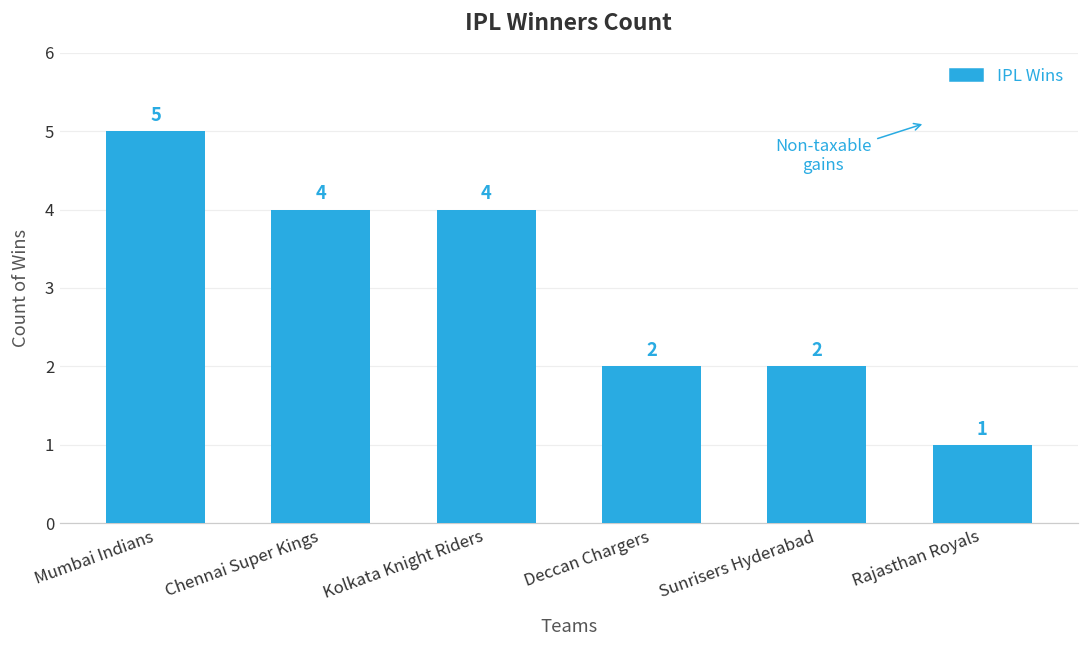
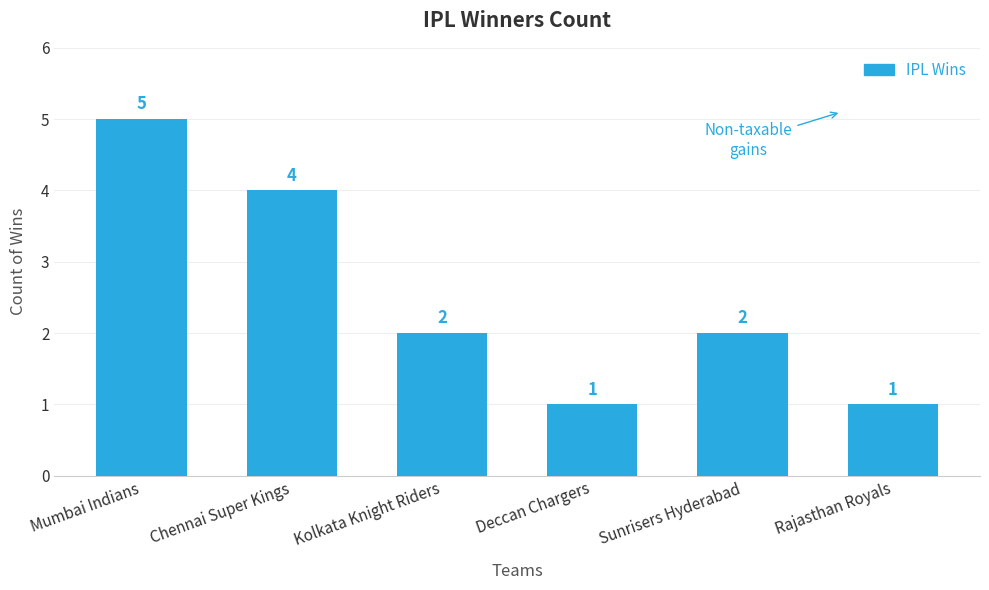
  {
    "Mumbai Indians": 5,
    "Chennai Super Kings": 4,
-   "Kolkata Knight Riders": 4,
-   "Deccan Chargers": 2,
+   "Kolkata Knight Riders": 2,
+   "Deccan Chargers": 1,
    "Sunrisers Hyderabad": 2,
    "Rajasthan Royals": 1
  }
